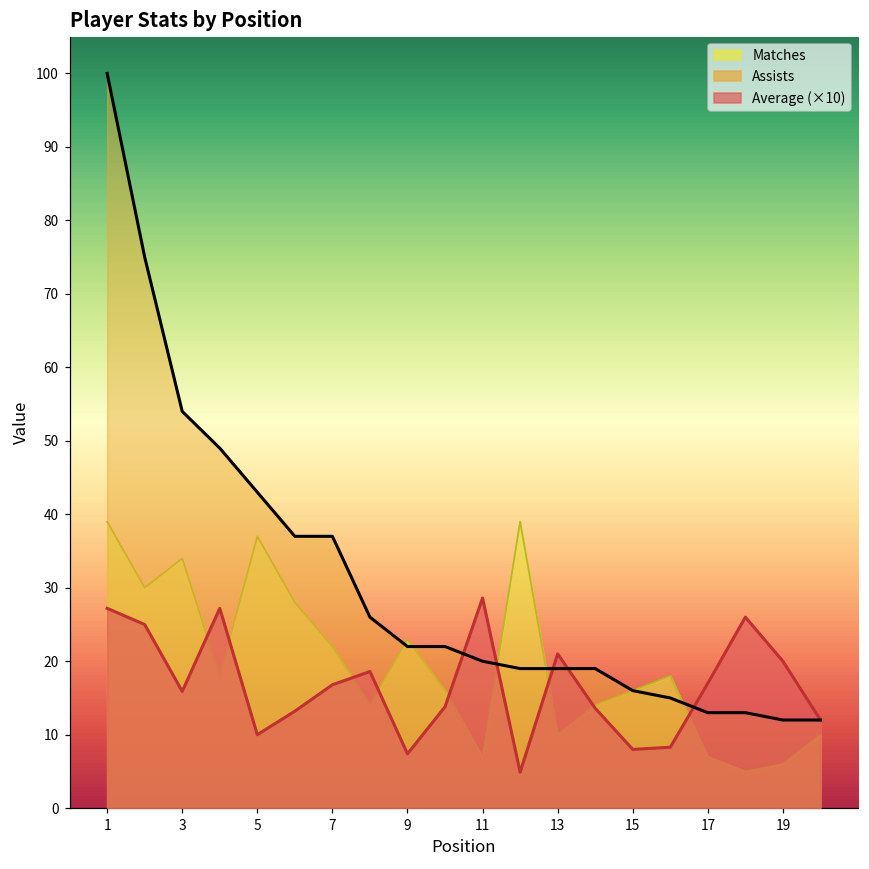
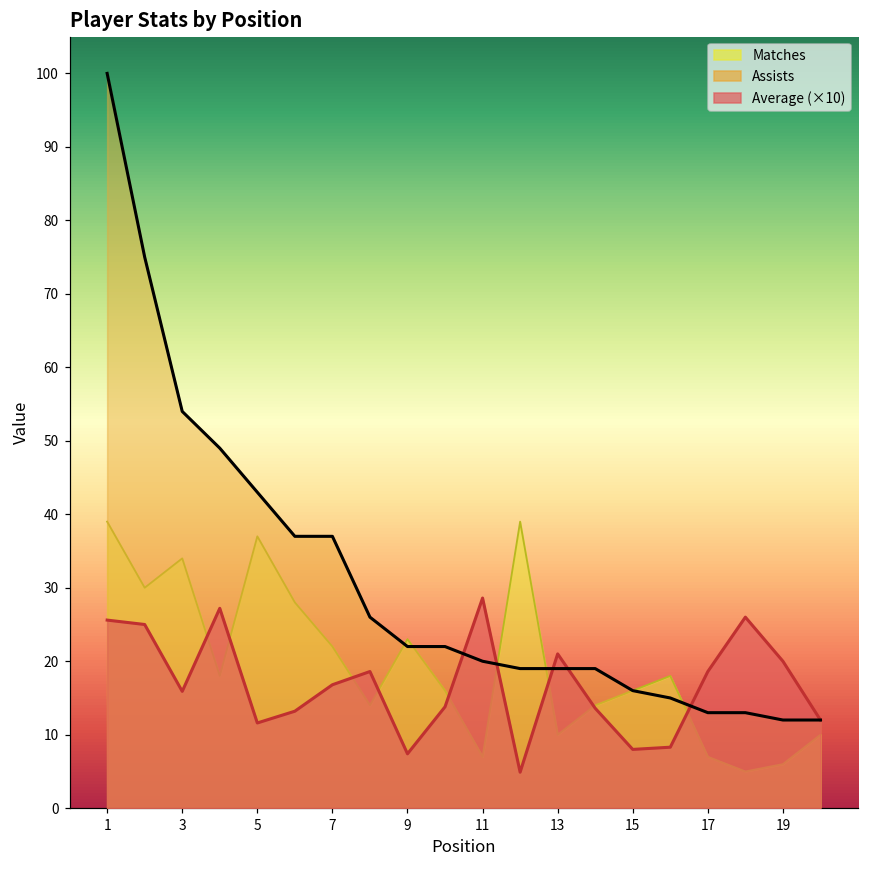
  {
    "Average (×10)": {
-     "1": 27,
+     "1": 26,
      "3": 16,
-     "5": 10,
+     "5": 12,
      "7": 17,
      "9": 7,
      "11": 29,
      "13": 21,
      "15": 8,
-     "17": 17,
+     "17": 19,
      "19": 20
    }
  }
